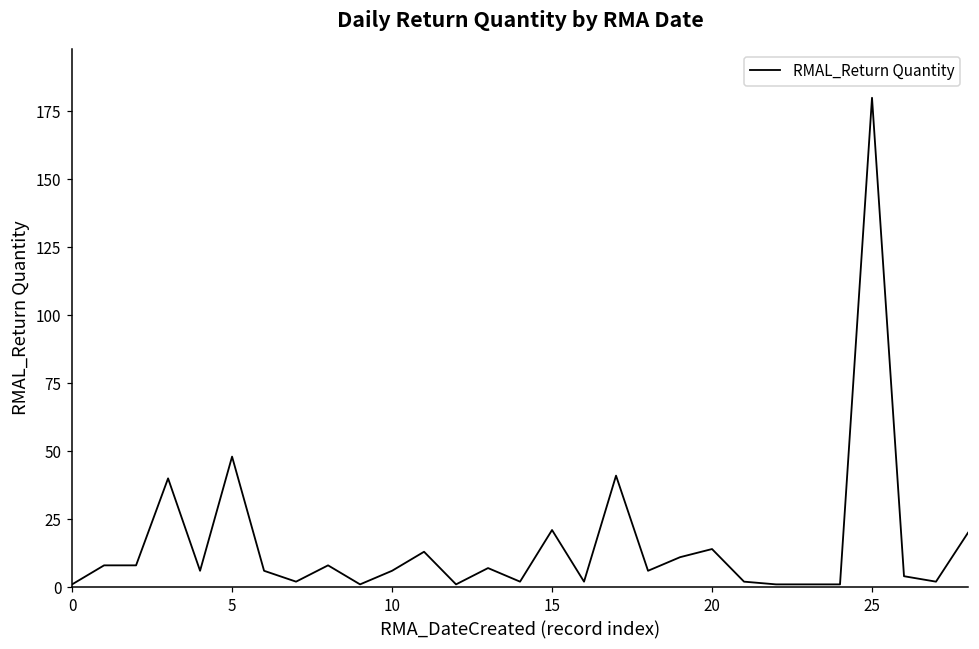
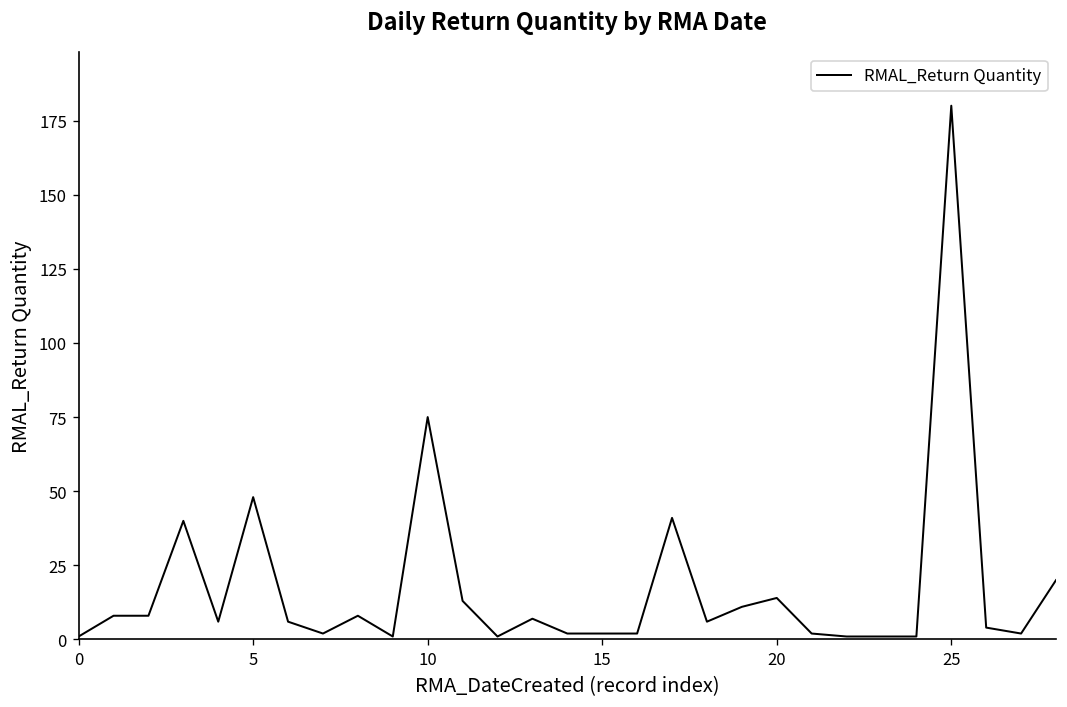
  {
    "0": 1,
    "5": 48,
-   "10": 6,
-   "15": 21,
+   "10": 75,
+   "15": 2,
    "20": 14,
    "25": 180
  }
